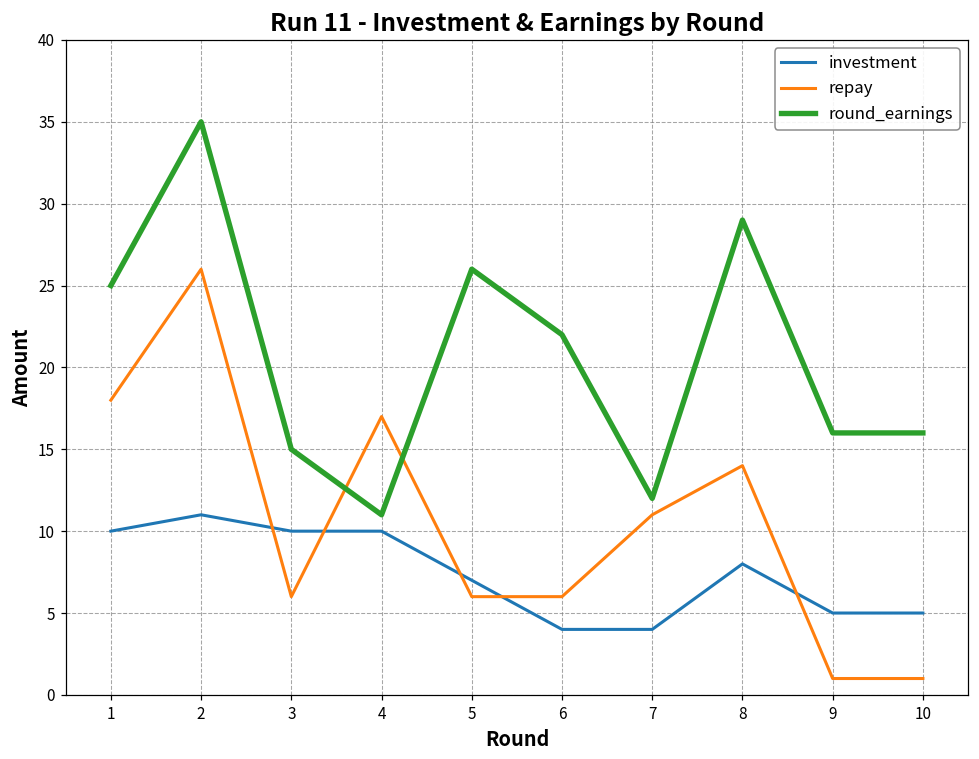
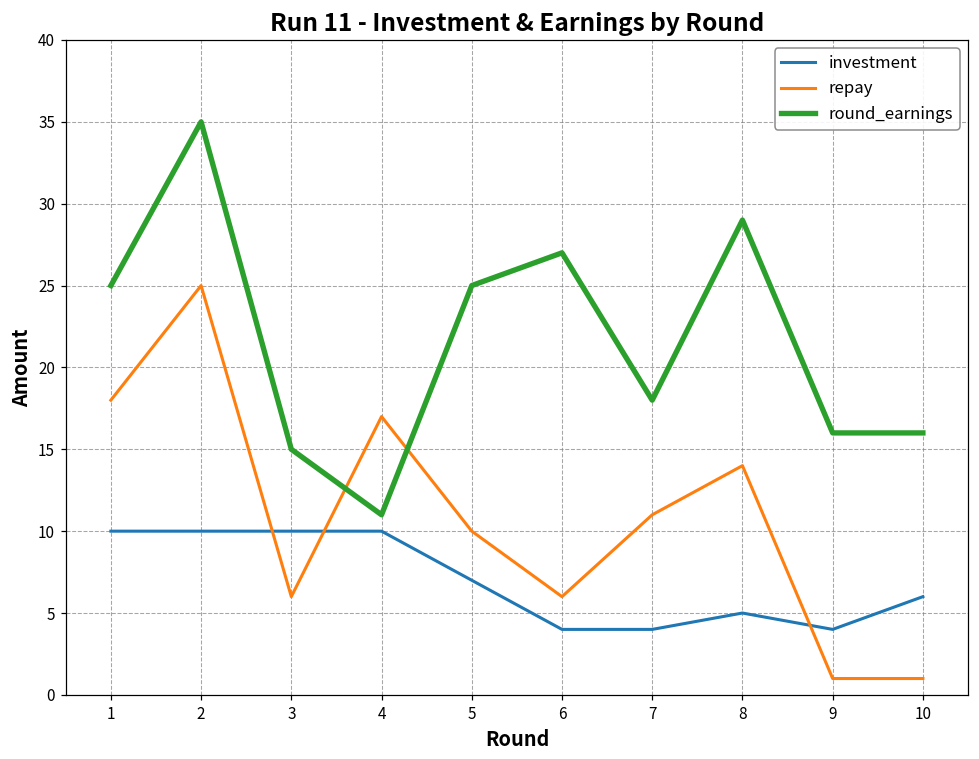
  {
    "investment": {
      "1": 10,
-     "2": 11,
+     "2": 10,
      "3": 10,
      "4": 10,
      "5": 7,
      "6": 4,
      "7": 4,
-     "8": 8,
-     "9": 5,
-     "10": 5
+     "8": 5,
+     "9": 4,
+     "10": 6
    },
    "repay": {
      "1": 18,
-     "2": 26,
+     "2": 25,
      "3": 6,
      "4": 17,
-     "5": 6,
+     "5": 10,
      "6": 6,
      "7": 11,
      "8": 14,
      "9": 1,
      "10": 1
    },
    "round_earnings": {
      "1": 25,
      "2": 35,
      "3": 15,
      "4": 11,
-     "5": 26,
-     "6": 22,
-     "7": 12,
+     "5": 25,
+     "6": 27,
+     "7": 18,
      "8": 29,
      "9": 16,
      "10": 16
    }
  }
